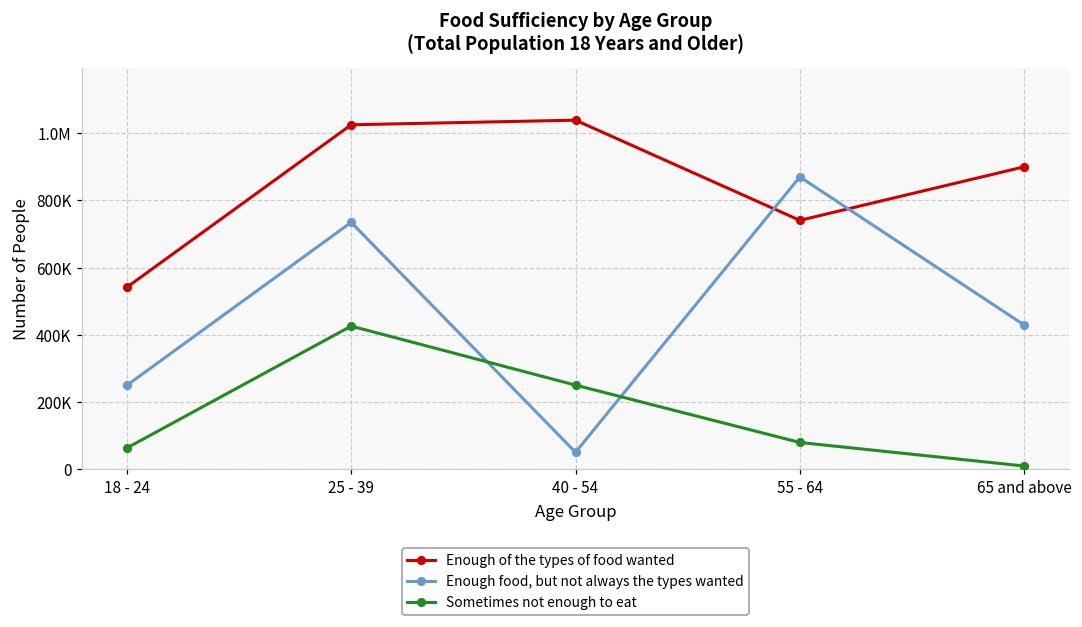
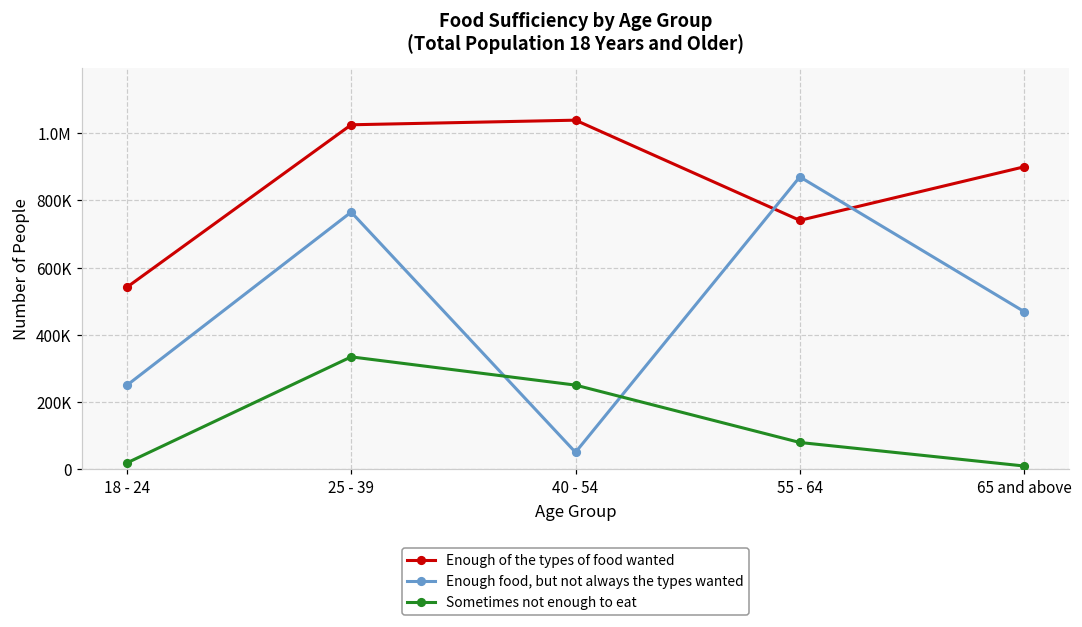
  {
    "Enough of the types of food wanted": {
      "18 - 24": 540000,
      "25 - 39": 1030000,
      "40 - 54": 1040000,
      "55 - 64": 740000,
      "65 and above": 900000
    },
    "Enough food, but not always the types wanted": {
      "18 - 24": 250000,
-     "25 - 39": 730000,
+     "25 - 39": 770000,
      "40 - 54": 50000,
      "55 - 64": 870000,
-     "65 and above": 430000
+     "65 and above": 470000
    },
    "Sometimes not enough to eat": {
-     "18 - 24": 60000,
-     "25 - 39": 430000,
+     "18 - 24": 20000,
+     "25 - 39": 330000,
      "40 - 54": 250000,
      "55 - 64": 80000,
      "65 and above": 10000
    }
  }
